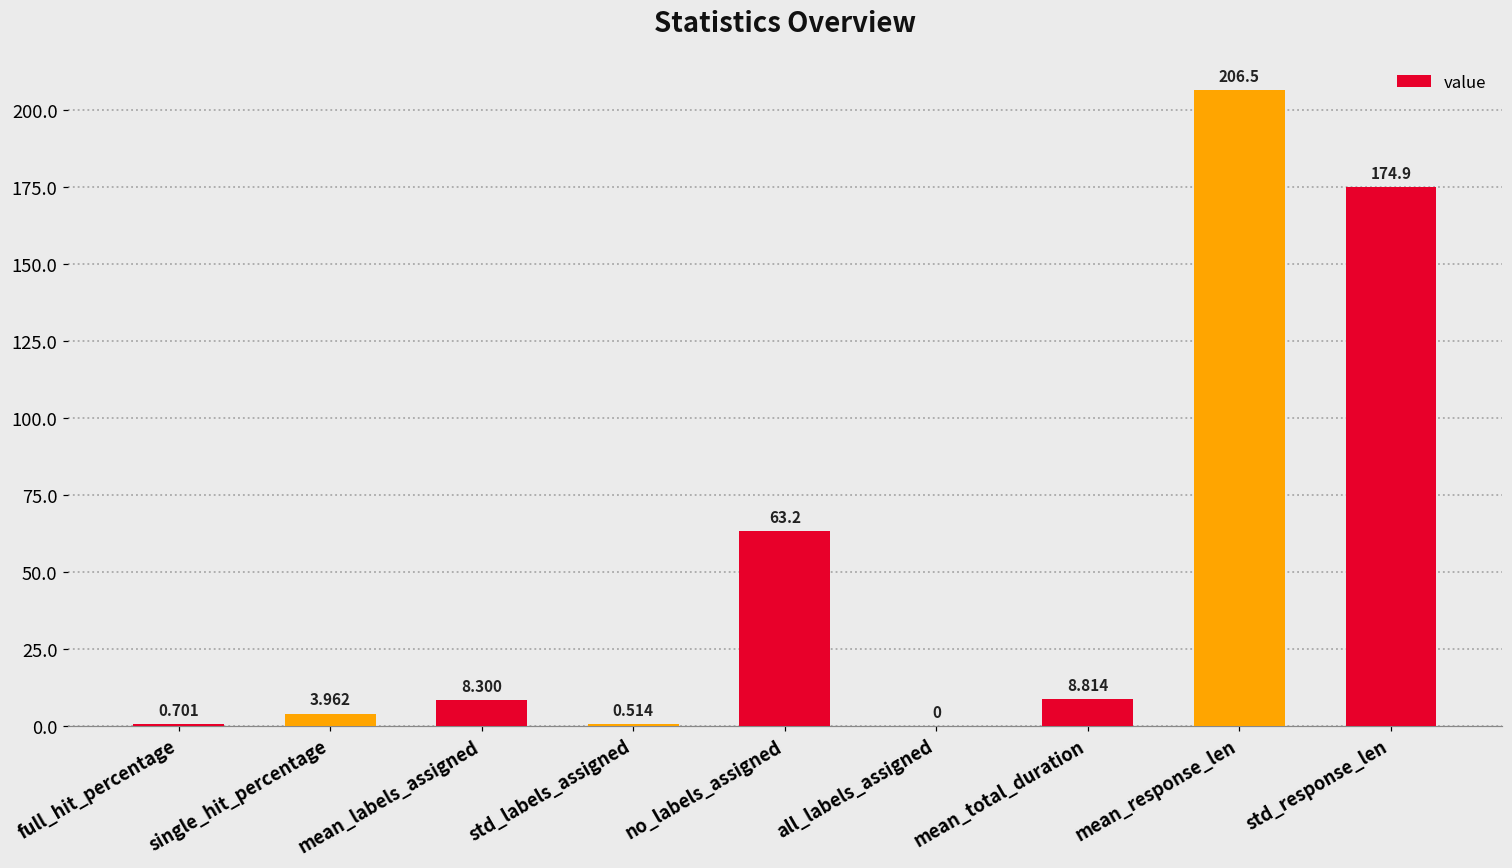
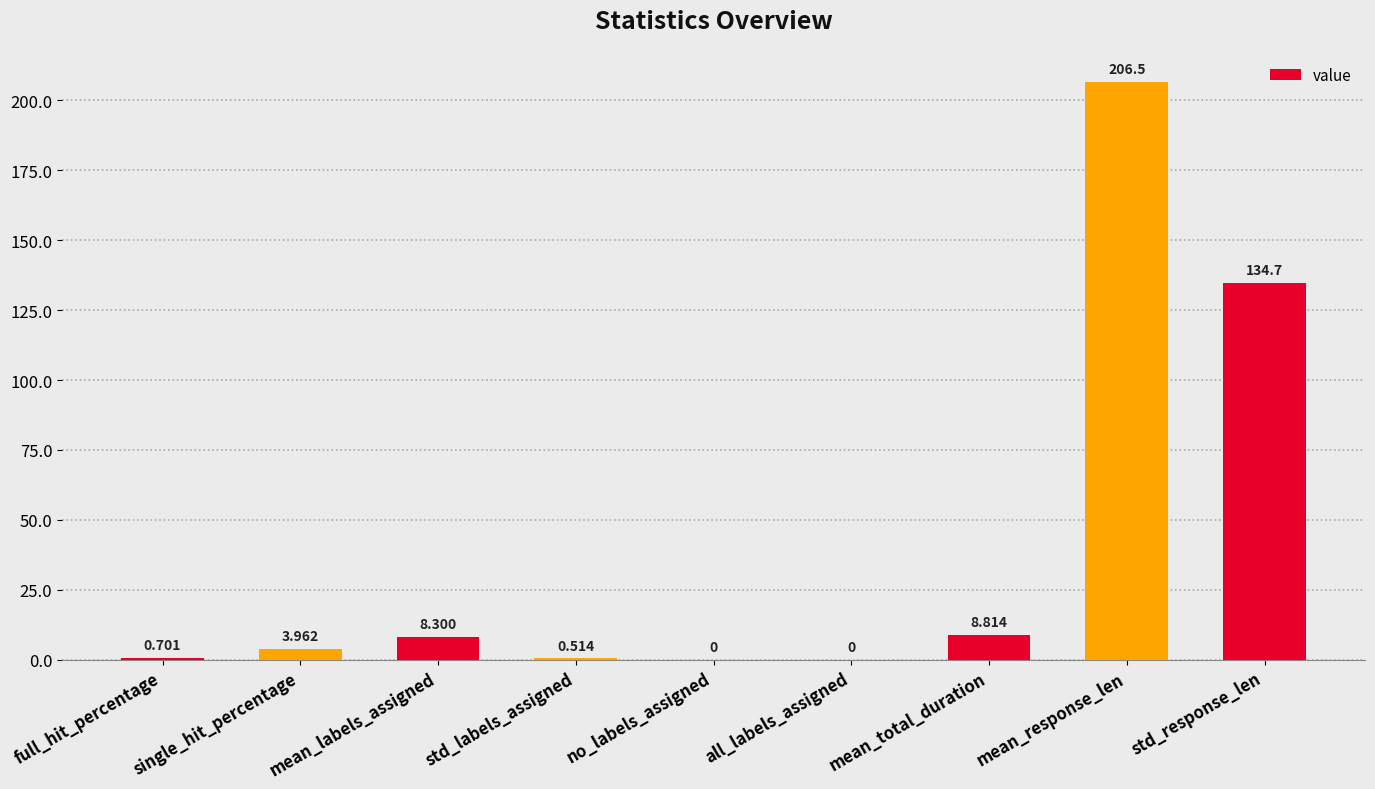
  {
    "full_hit_percentage": 0.701,
    "single_hit_percentage": 3.962,
    "mean_labels_assigned": 8.300,
    "std_labels_assigned": 0.514,
-   "no_labels_assigned": 63.2,
+   "no_labels_assigned": 0,
    "all_labels_assigned": 0,
    "mean_total_duration": 8.814,
    "mean_response_len": 206.5,
-   "std_response_len": 174.9
+   "std_response_len": 134.7
  }
